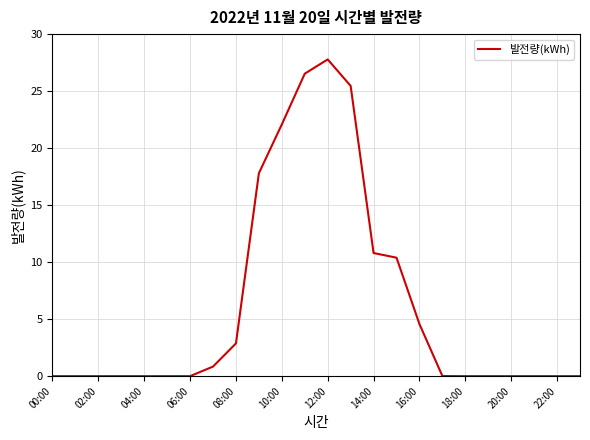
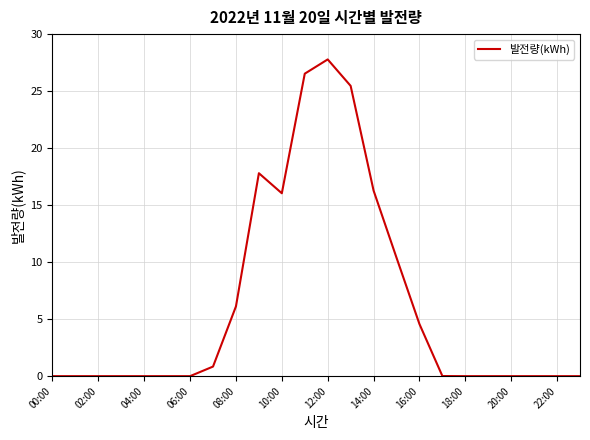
  {
    "00:00": 0.0,
    "02:00": 0.0,
    "04:00": 0.0,
    "06:00": 0.0,
-   "08:00": 2.9,
-   "10:00": 22.1,
+   "08:00": 6.1,
+   "10:00": 16.0,
    "12:00": 27.8,
-   "14:00": 10.8,
+   "14:00": 16.3,
    "16:00": 4.6,
    "18:00": 0.0,
    "20:00": 0.0,
    "22:00": 0.0
  }
